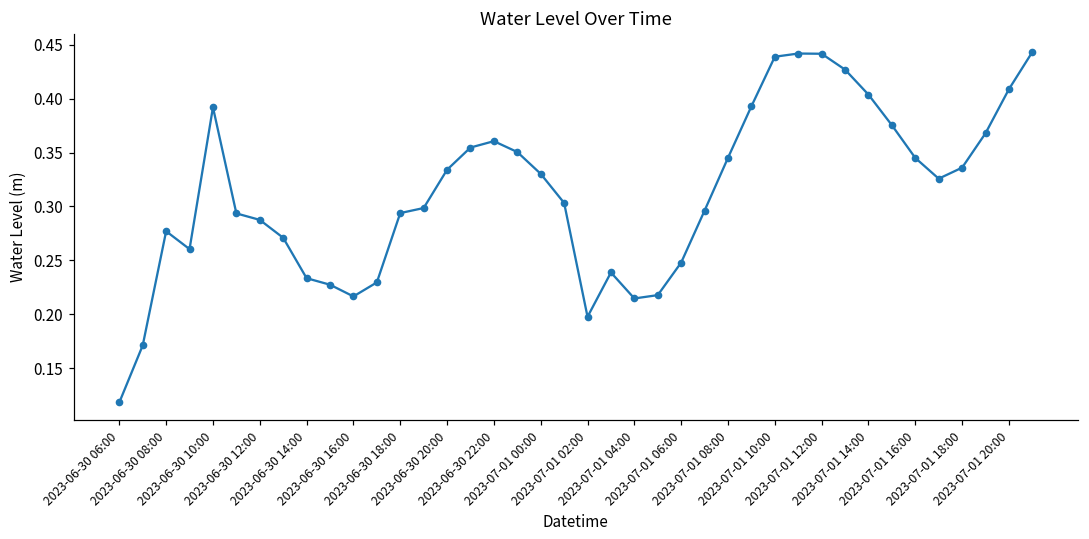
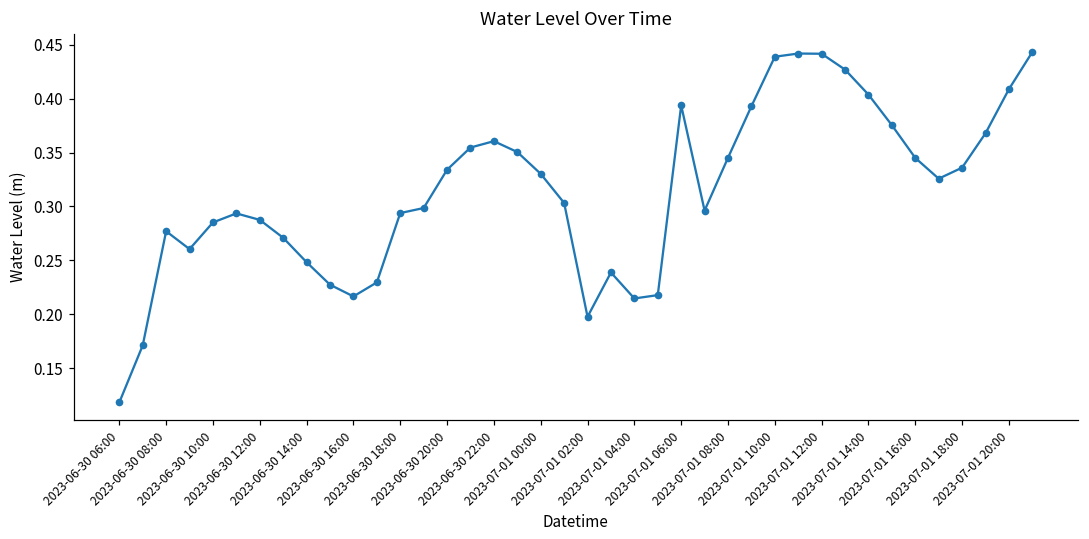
  {
    "2023-06-30 06:00": 0.12,
    "2023-06-30 08:00": 0.28,
-   "2023-06-30 10:00": 0.39,
+   "2023-06-30 10:00": 0.29,
    "2023-06-30 12:00": 0.29,
-   "2023-06-30 14:00": 0.23,
+   "2023-06-30 14:00": 0.25,
    "2023-06-30 16:00": 0.22,
    "2023-06-30 18:00": 0.29,
    "2023-06-30 20:00": 0.33,
    "2023-06-30 22:00": 0.36,
    "2023-07-01 00:00": 0.33,
    "2023-07-01 02:00": 0.20,
    "2023-07-01 04:00": 0.21,
-   "2023-07-01 06:00": 0.25,
+   "2023-07-01 06:00": 0.39,
    "2023-07-01 08:00": 0.35,
    "2023-07-01 10:00": 0.44,
    "2023-07-01 12:00": 0.44,
    "2023-07-01 14:00": 0.40,
    "2023-07-01 16:00": 0.34,
    "2023-07-01 18:00": 0.34,
    "2023-07-01 20:00": 0.41
  }
